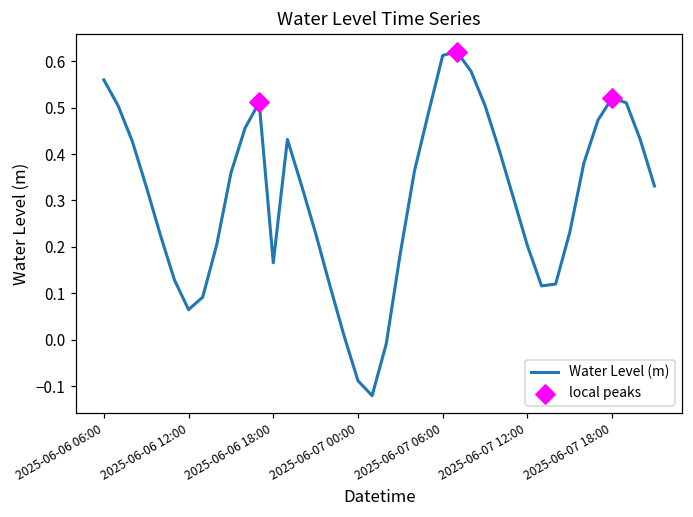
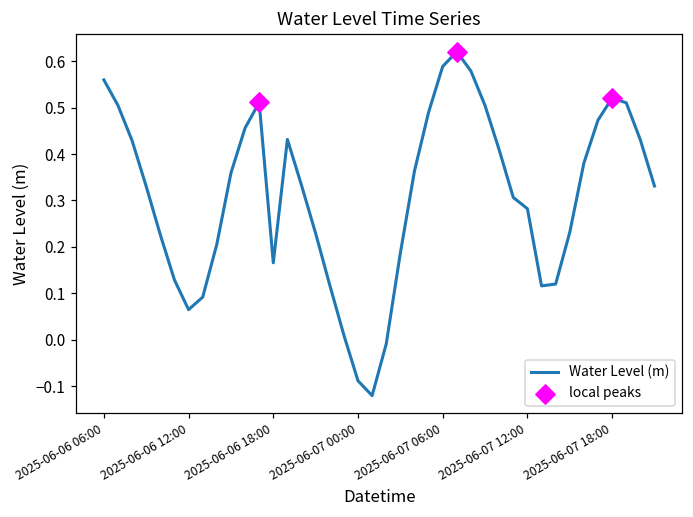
  {
    "Water Level (m)": {
      "2025-06-06 06:00": 0.56,
      "2025-06-06 12:00": 0.06,
      "2025-06-06 18:00": 0.17,
      "2025-06-07 00:00": -0.09,
-     "2025-06-07 06:00": 0.61,
-     "2025-06-07 12:00": 0.20
+     "2025-06-07 06:00": 0.59,
+     "2025-06-07 12:00": 0.28
    }
  }
